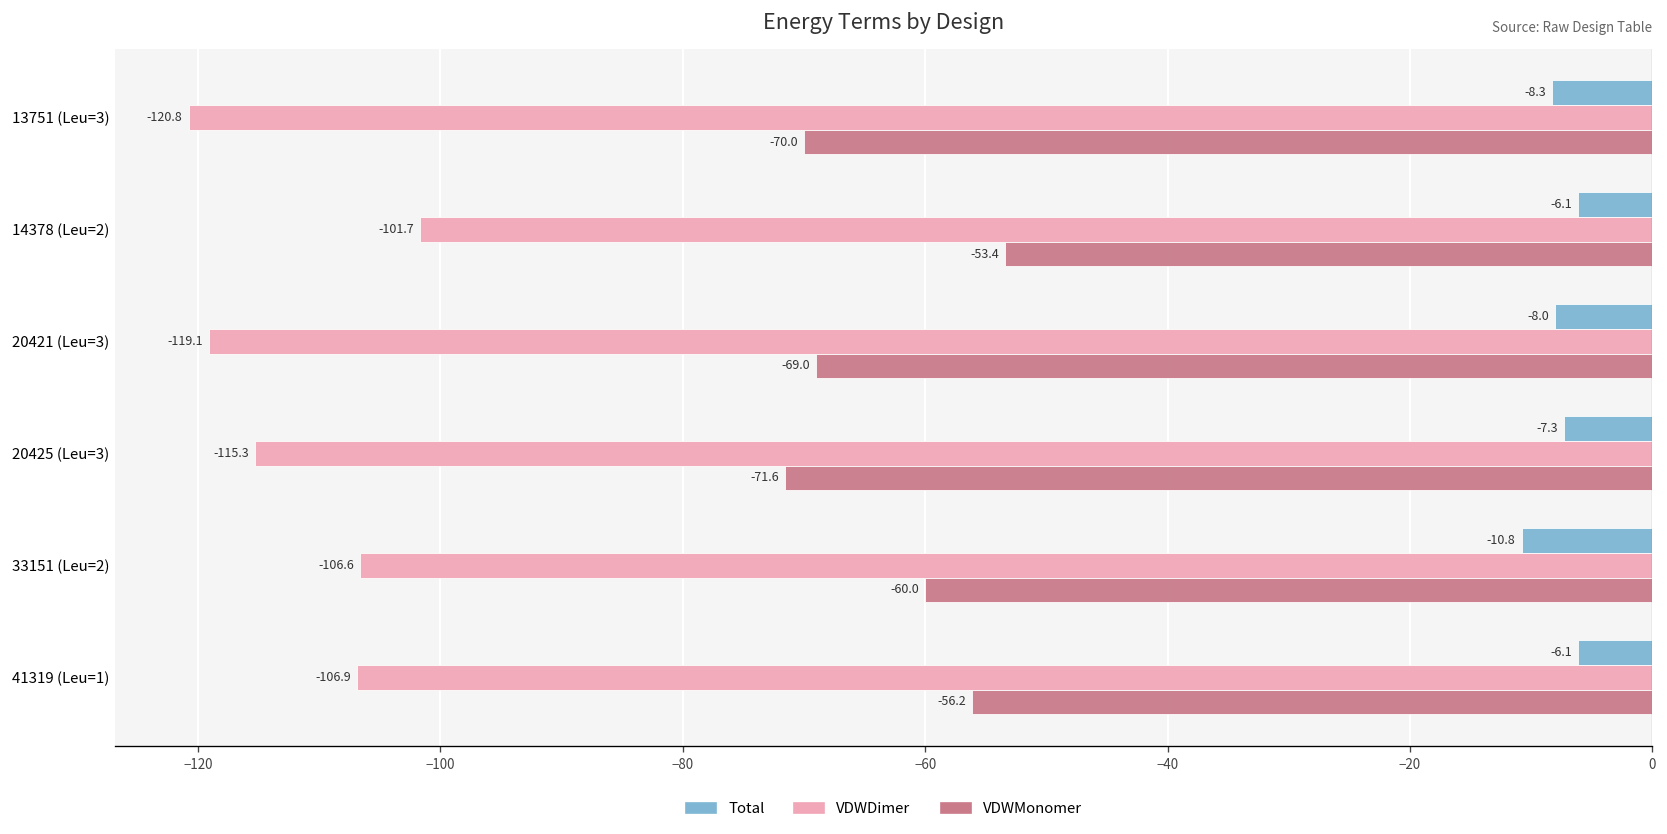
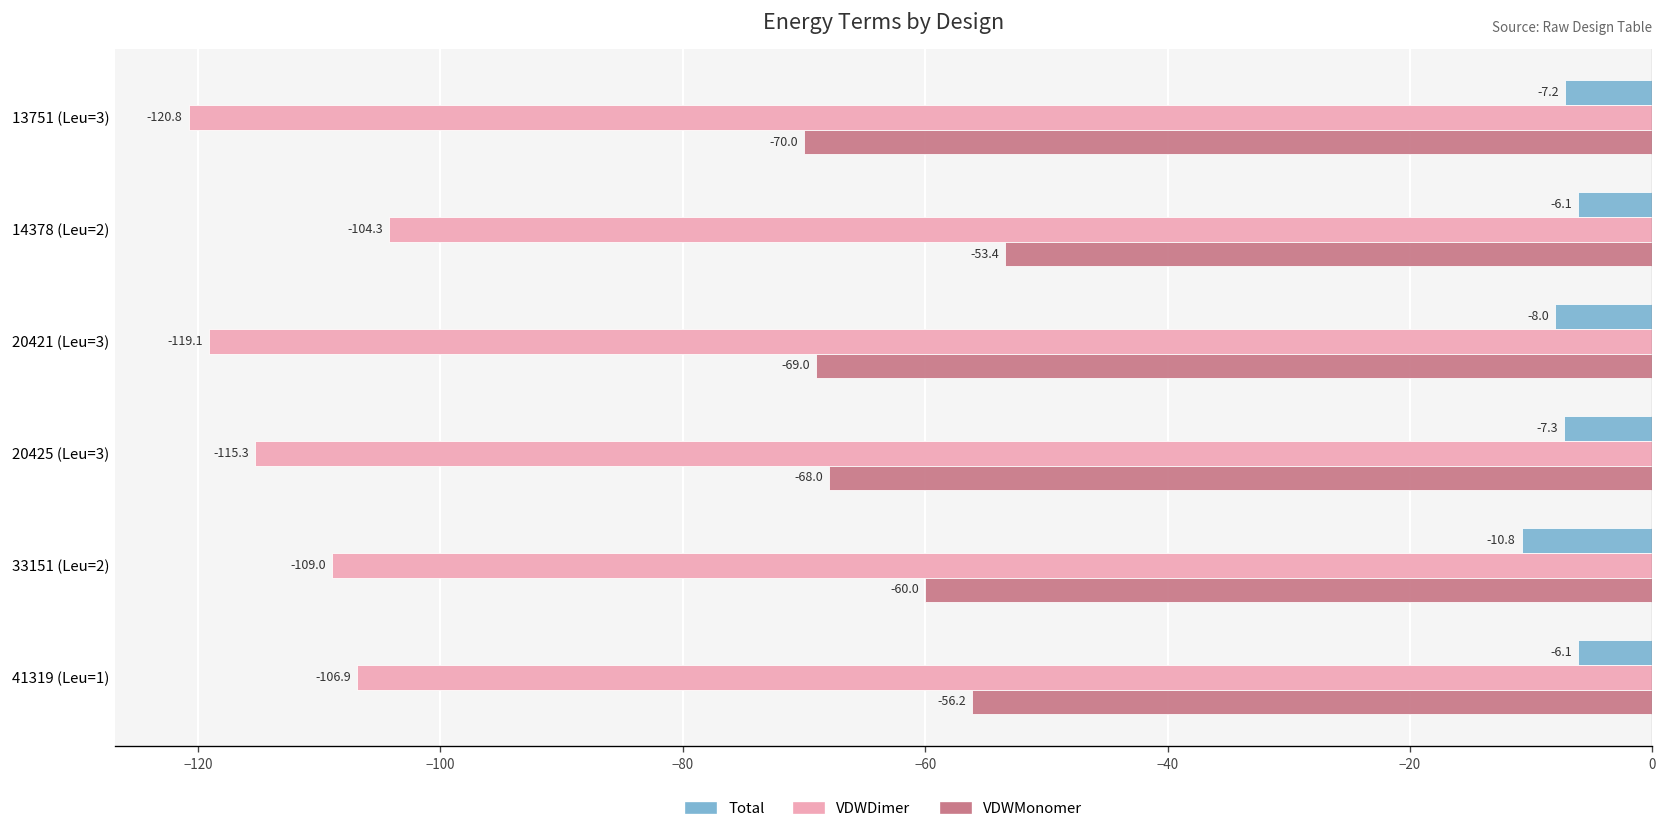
  {
    "Total": {
-     "13751 (Leu=3)": -8.3,
+     "13751 (Leu=3)": -7.2,
      "14378 (Leu=2)": -6.1,
      "20421 (Leu=3)": -8.0,
      "20425 (Leu=3)": -7.3,
      "33151 (Leu=2)": -10.8,
      "41319 (Leu=1)": -6.1
    },
    "VDWDimer": {
      "13751 (Leu=3)": -120.8,
-     "14378 (Leu=2)": -101.7,
+     "14378 (Leu=2)": -104.3,
      "20421 (Leu=3)": -119.1,
      "20425 (Leu=3)": -115.3,
-     "33151 (Leu=2)": -106.6,
+     "33151 (Leu=2)": -109.0,
      "41319 (Leu=1)": -106.9
    },
    "VDWMonomer": {
      "13751 (Leu=3)": -70.0,
      "14378 (Leu=2)": -53.4,
      "20421 (Leu=3)": -69.0,
-     "20425 (Leu=3)": -71.6,
+     "20425 (Leu=3)": -68.0,
      "33151 (Leu=2)": -60.0,
      "41319 (Leu=1)": -56.2
    }
  }
